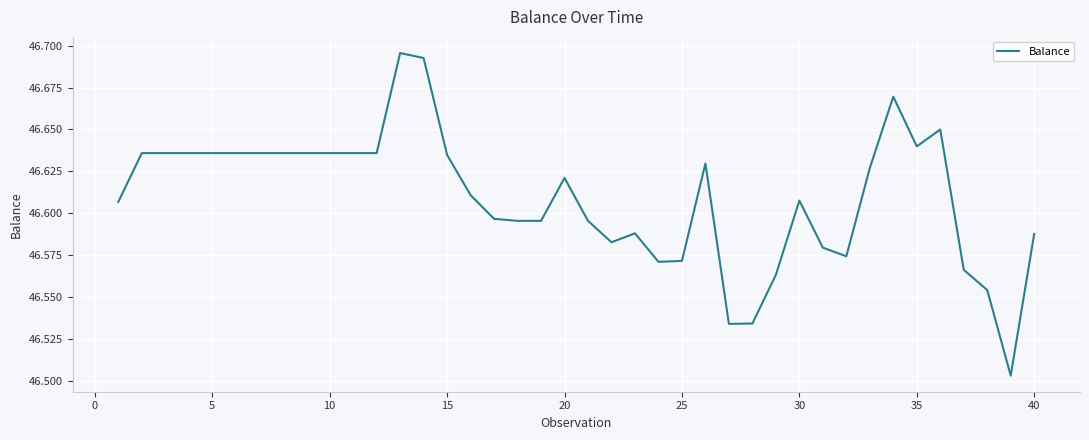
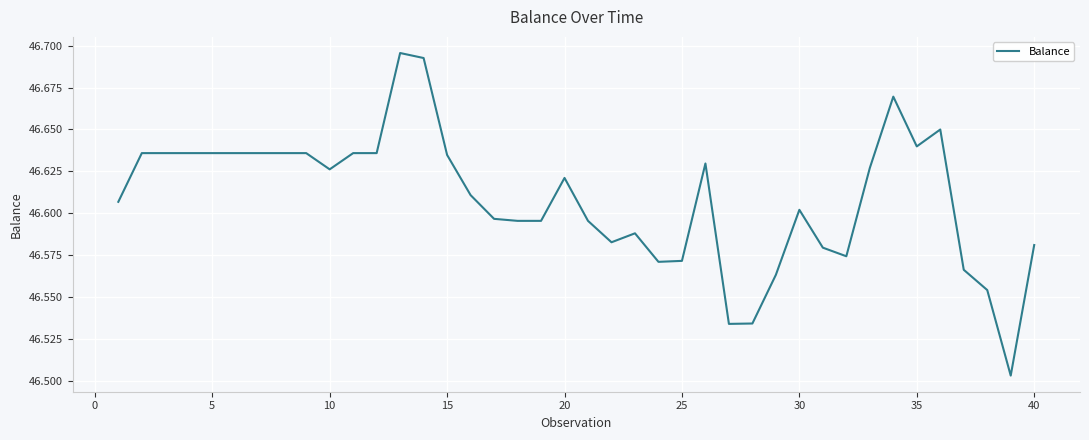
  {
    "5": 46.636,
-   "10": 46.636,
+   "10": 46.626,
    "15": 46.635,
    "20": 46.621,
    "25": 46.572,
-   "30": 46.608,
+   "30": 46.602,
    "35": 46.640,
-   "40": 46.588
+   "40": 46.581
  }
